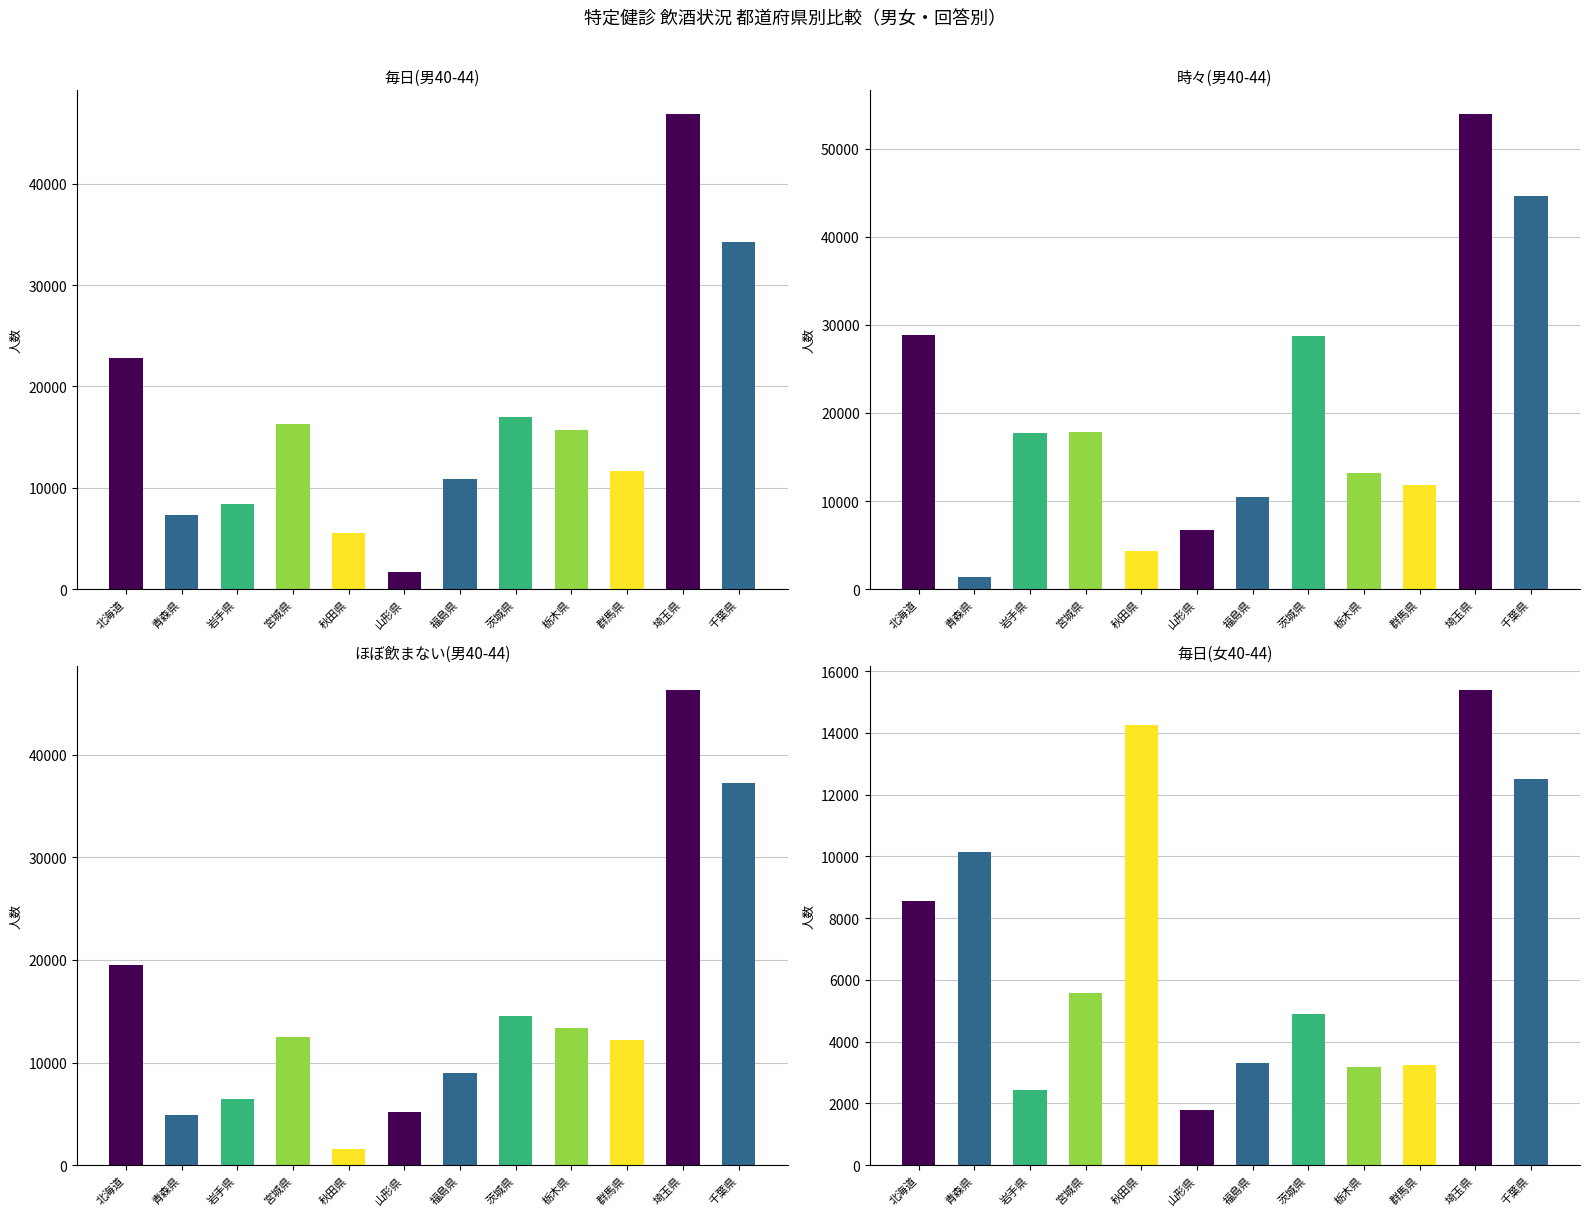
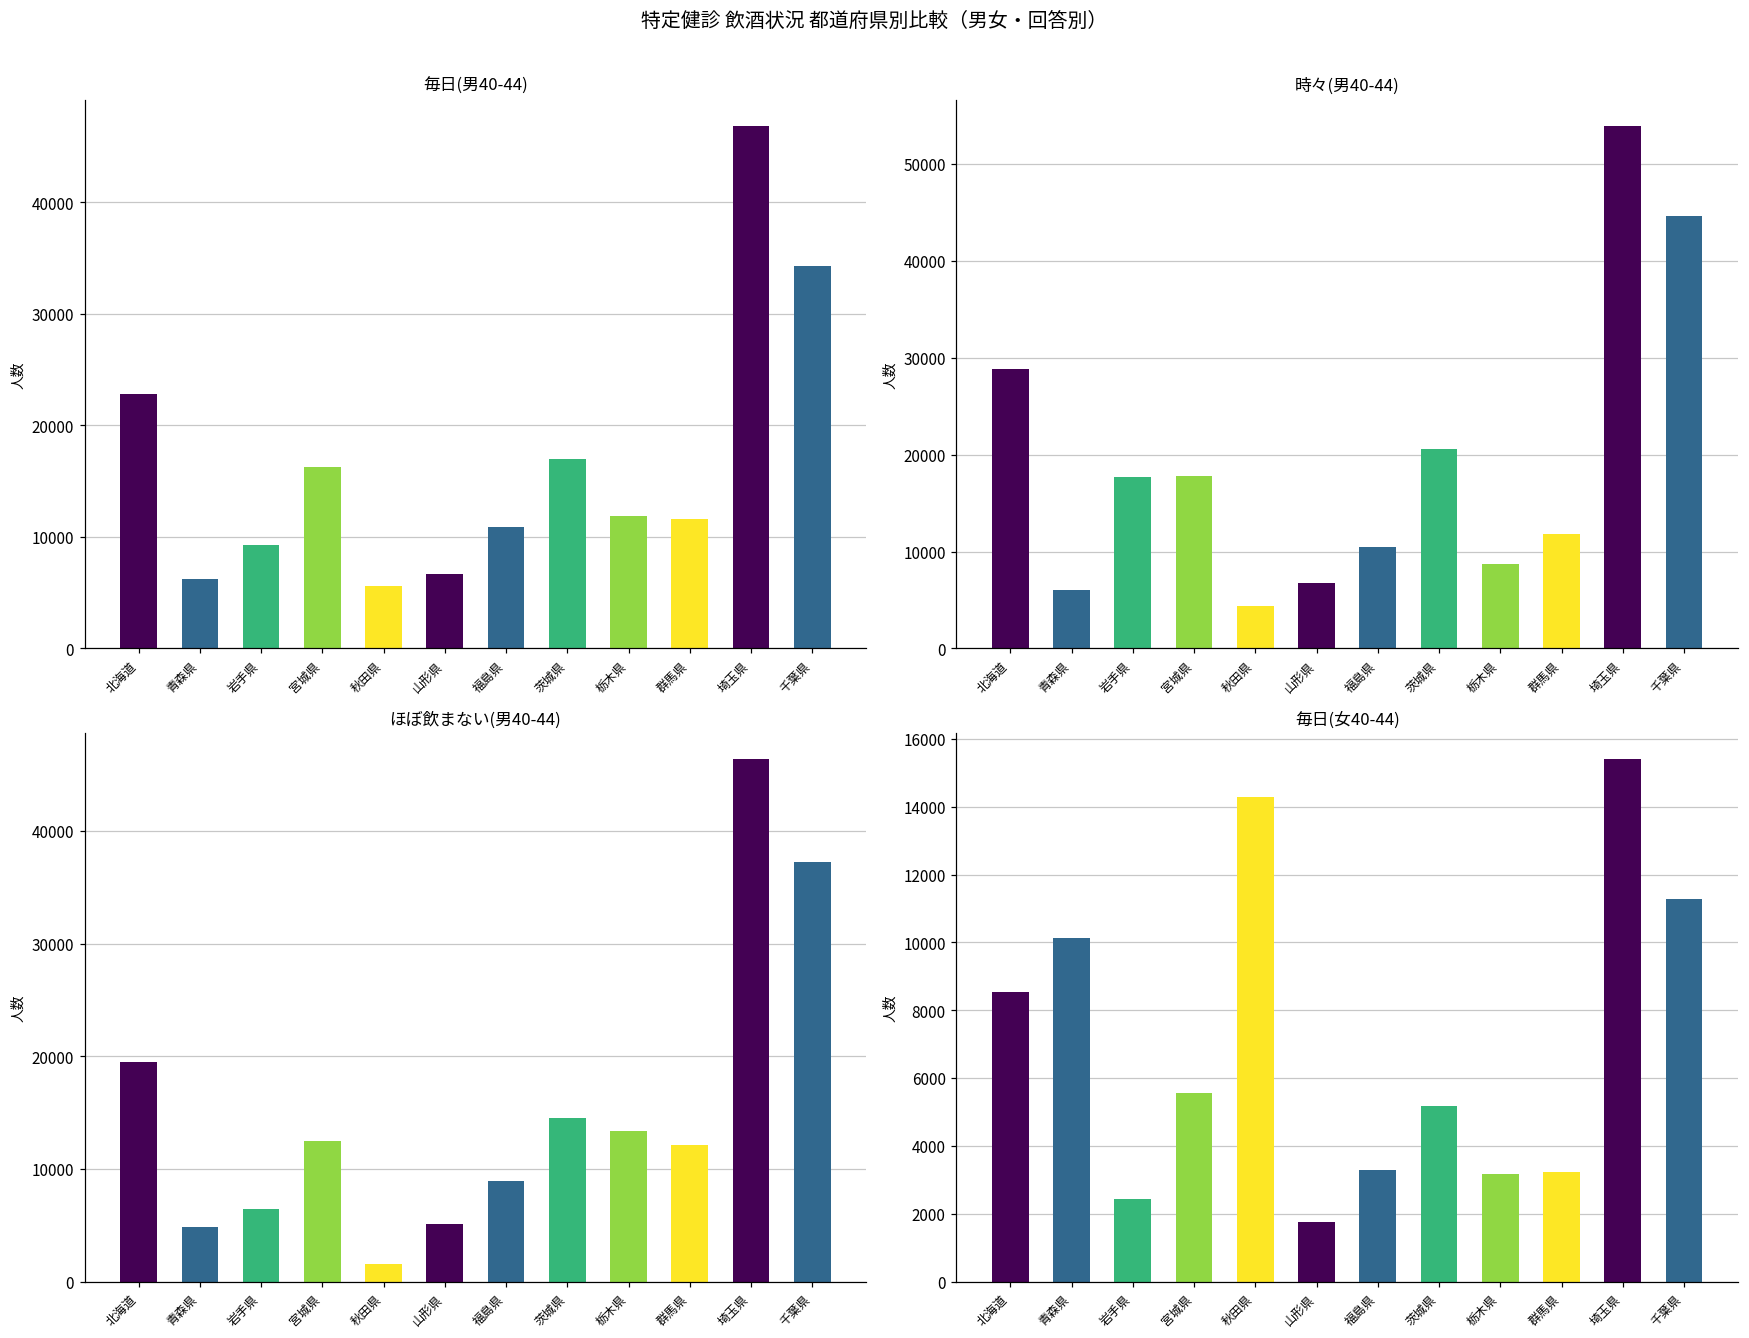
  {
    "毎日(男40-44)": {
      "北海道": 22800,
-     "青森県": 7300,
-     "岩手県": 8400,
+     "青森県": 6300,
+     "岩手県": 9200,
      "宮城県": 16300,
      "秋田県": 5600,
-     "山形県": 1700,
+     "山形県": 6700,
      "福島県": 10900,
      "茨城県": 17000,
-     "栃木県": 15700,
+     "栃木県": 11900,
      "群馬県": 11600,
      "埼玉県": 46900,
      "千葉県": 34300
    },
    "時々(男40-44)": {
      "北海道": 29000,
-     "青森県": 1000,
+     "青森県": 6000,
      "岩手県": 18000,
      "宮城県": 18000,
      "秋田県": 4000,
      "山形県": 7000,
      "福島県": 10000,
-     "茨城県": 29000,
-     "栃木県": 13000,
+     "茨城県": 21000,
+     "栃木県": 9000,
      "群馬県": 12000,
      "埼玉県": 54000,
      "千葉県": 45000
    },
    "ほぼ飲まない(男40-44)": {
      "北海道": 19500,
      "青森県": 4900,
      "岩手県": 6400,
      "宮城県": 12500,
      "秋田県": 1600,
      "山形県": 5100,
      "福島県": 9000,
      "茨城県": 14600,
      "栃木県": 13400,
      "群馬県": 12200,
      "埼玉県": 46300,
      "千葉県": 37300
    },
    "毎日(女40-44)": {
      "北海道": 8600,
      "青森県": 10100,
      "岩手県": 2400,
      "宮城県": 5600,
      "秋田県": 14300,
      "山形県": 1800,
      "福島県": 3300,
-     "茨城県": 4900,
+     "茨城県": 5200,
      "栃木県": 3200,
      "群馬県": 3200,
      "埼玉県": 15400,
-     "千葉県": 12500
+     "千葉県": 11300
    }
  }
